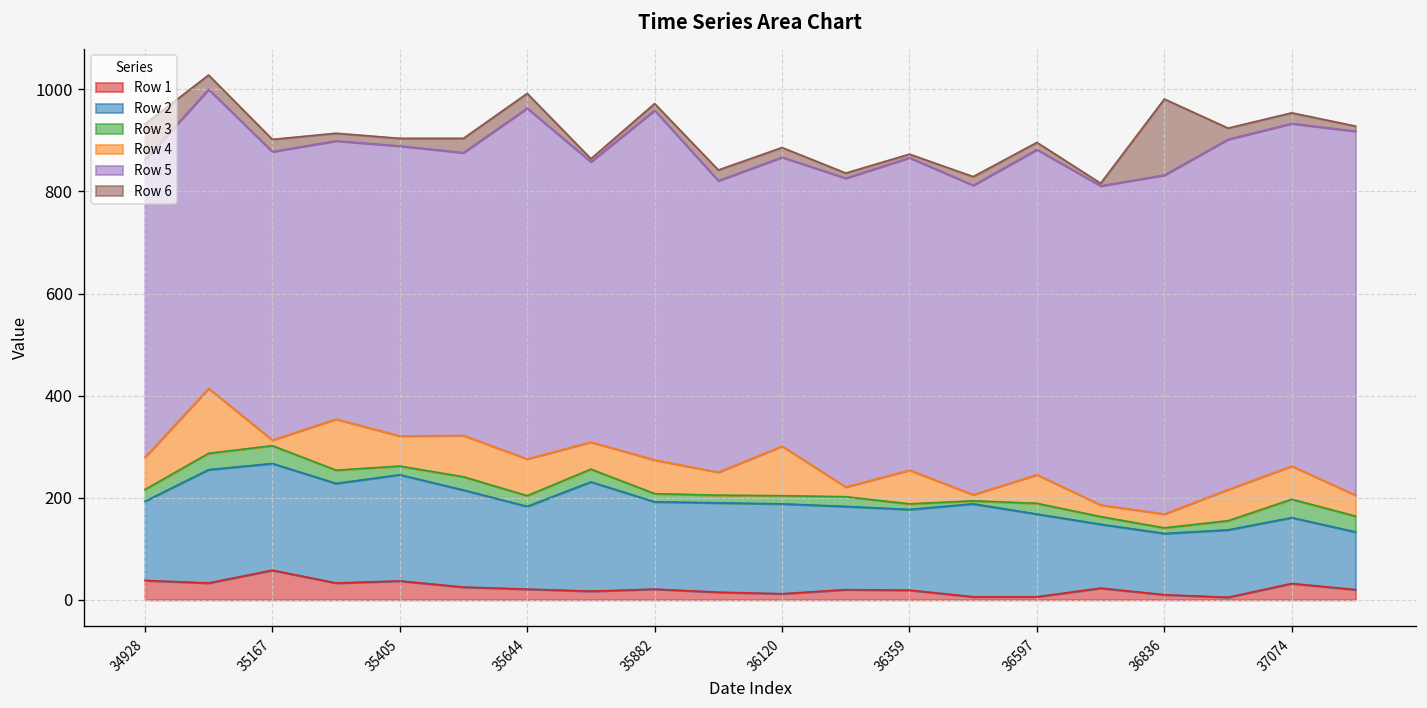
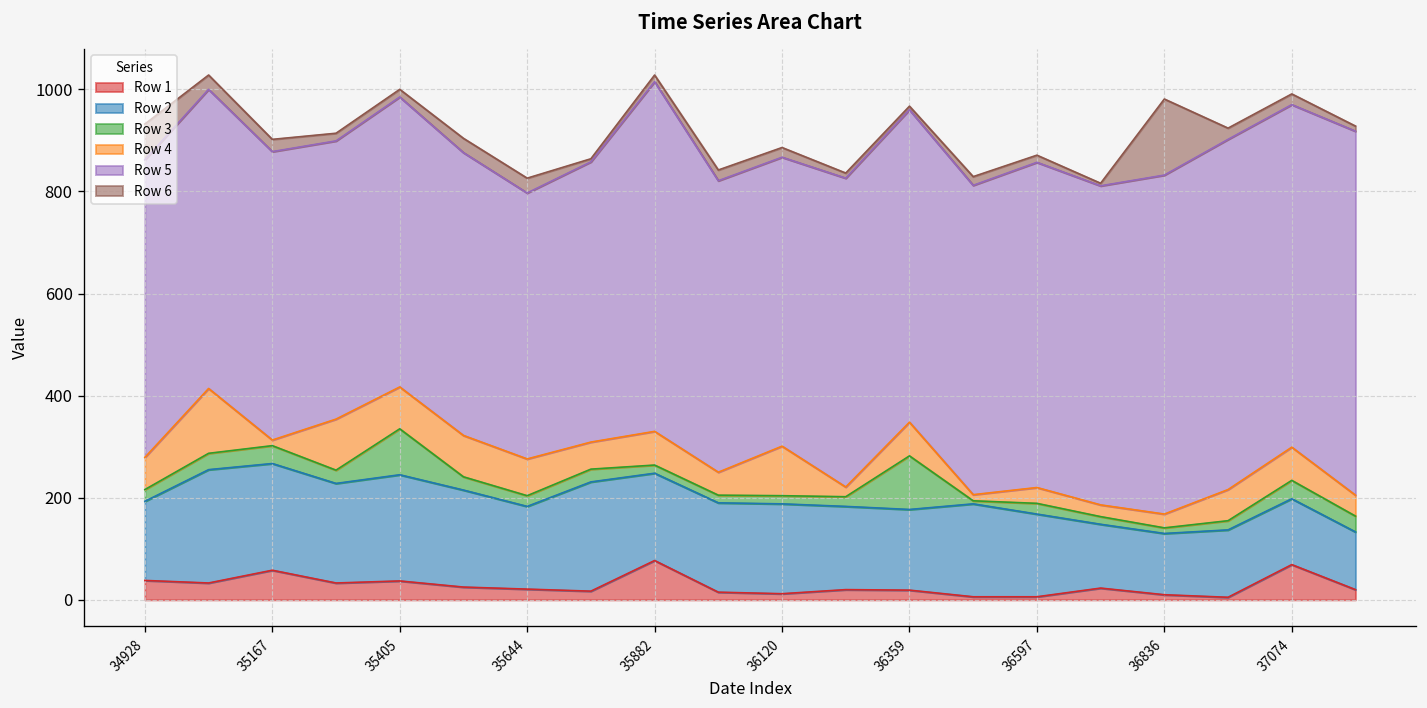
  {
    "Row 1": {
      "34928": 40,
      "35167": 60,
      "35405": 40,
      "35644": 20,
-     "35882": 20,
+     "35882": 80,
      "36120": 10,
      "36359": 20,
      "36597": 10,
      "36836": 10,
-     "37074": 30
+     "37074": 70
    },
    "Row 2": {
      "34928": 160,
      "35167": 210,
      "35405": 210,
      "35644": 160,
      "35882": 170,
      "36120": 180,
      "36359": 160,
      "36597": 160,
      "36836": 120,
      "37074": 130
    },
    "Row 3": {
      "34928": 20,
      "35167": 40,
-     "35405": 20,
+     "35405": 90,
      "35644": 20,
      "35882": 20,
      "36120": 20,
-     "36359": 10,
+     "36359": 110,
      "36597": 20,
      "36836": 10,
      "37074": 40
    },
    "Row 4": {
      "34928": 60,
      "35167": 10,
-     "35405": 60,
+     "35405": 80,
      "35644": 70,
      "35882": 70,
      "36120": 100,
      "36359": 70,
-     "36597": 60,
+     "36597": 30,
      "36836": 30,
      "37074": 70
    },
    "Row 5": {
      "35167": 570,
      "35405": 570,
-     "35644": 690,
+     "35644": 520,
      "35882": 690,
      "36120": 570,
      "36359": 610,
      "36597": 640,
      "36836": 660,
      "37074": 670
    },
    "Row 6": {
      "35167": 20,
      "35405": 20,
      "35644": 30,
      "35882": 10,
      "36120": 20,
      "36359": 10,
      "36597": 10,
      "36836": 150,
      "37074": 20
    }
  }
